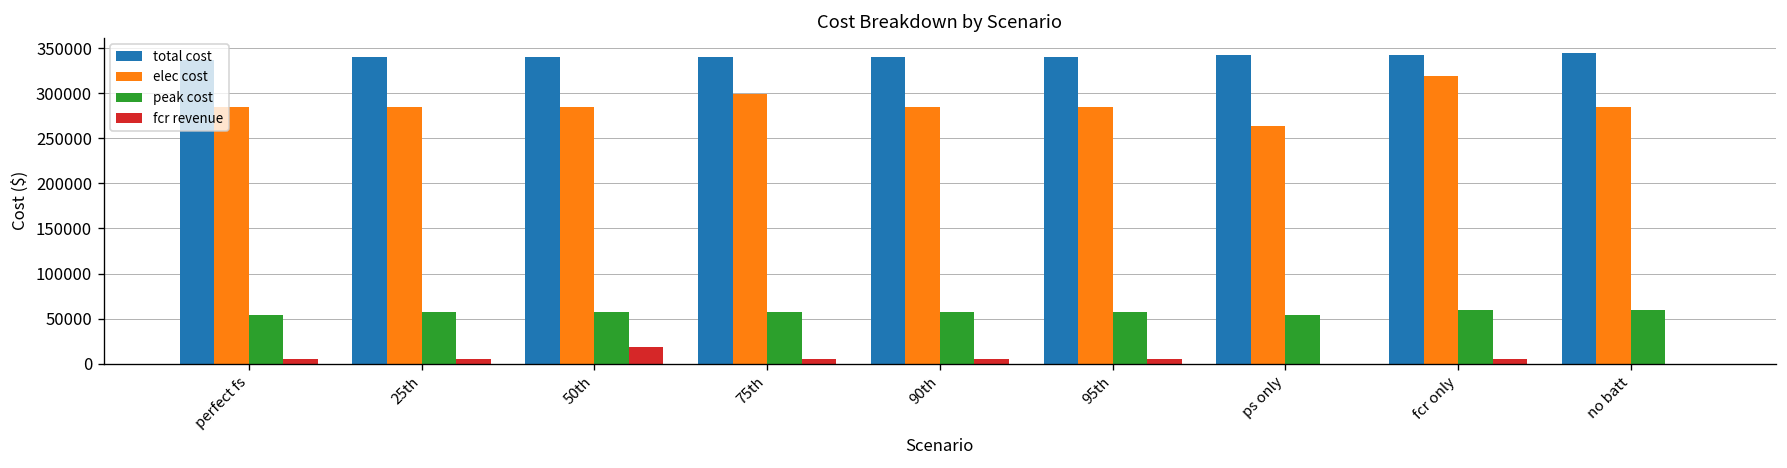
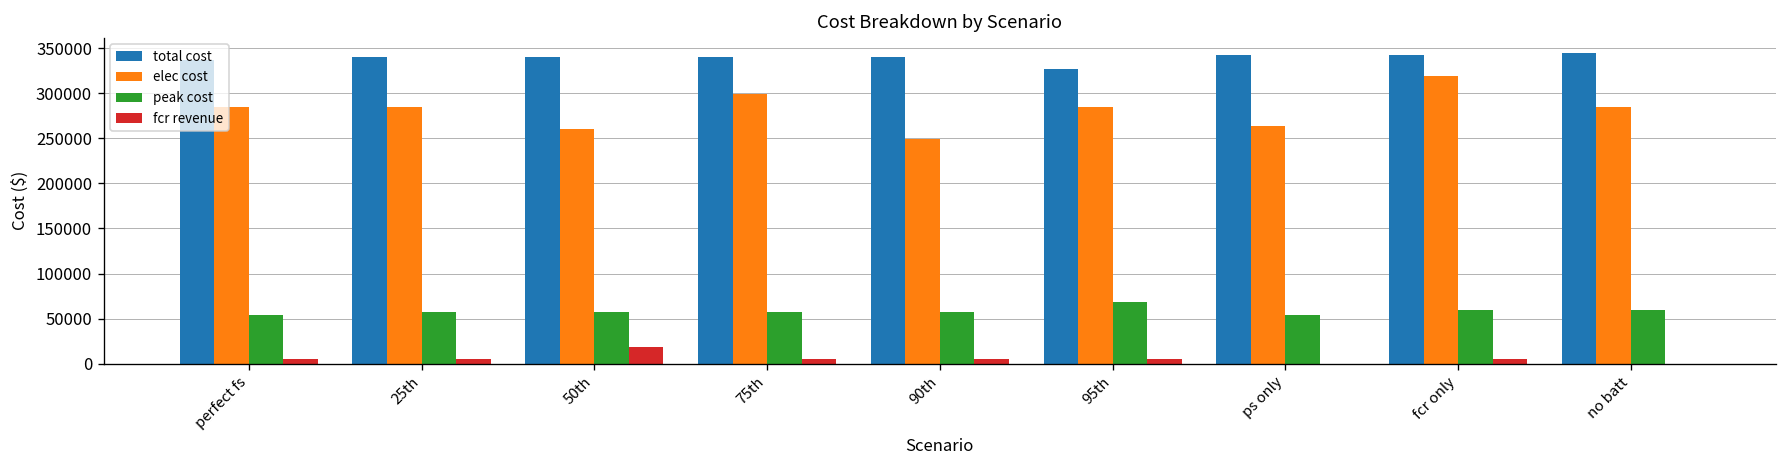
  {
    "total cost": {
      "25th": 340000,
      "50th": 340000,
      "75th": 340000,
      "90th": 340000,
-     "95th": 340000,
+     "95th": 330000,
      "ps only": 340000,
      "fcr only": 340000,
      "no batt": 340000
    },
    "elec cost": {
      "perfect fs": 280000,
      "25th": 280000,
-     "50th": 280000,
+     "50th": 260000,
      "75th": 300000,
-     "90th": 280000,
+     "90th": 250000,
      "95th": 280000,
      "ps only": 260000,
      "fcr only": 320000,
      "no batt": 290000
    },
    "peak cost": {
      "perfect fs": 50000,
      "25th": 60000,
      "50th": 60000,
      "75th": 60000,
      "90th": 60000,
-     "95th": 60000,
+     "95th": 70000,
      "ps only": 50000,
      "fcr only": 60000,
      "no batt": 60000
    },
    "fcr revenue": {
      "perfect fs": 10000,
      "25th": 10000,
      "50th": 20000,
      "75th": 10000,
      "90th": 10000,
      "95th": 10000,
      "ps only": 0,
      "fcr only": 10000,
      "no batt": 0
    }
  }
